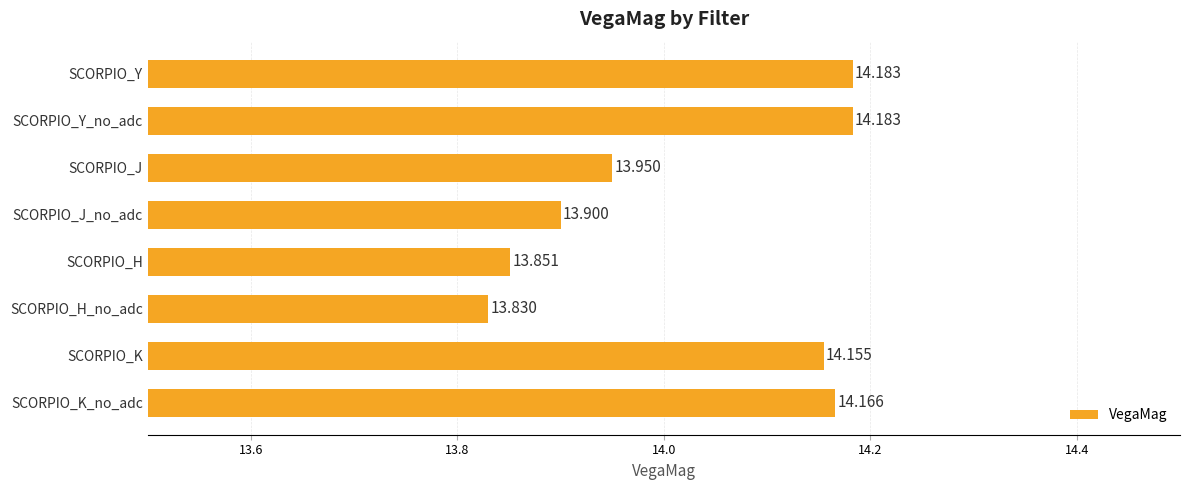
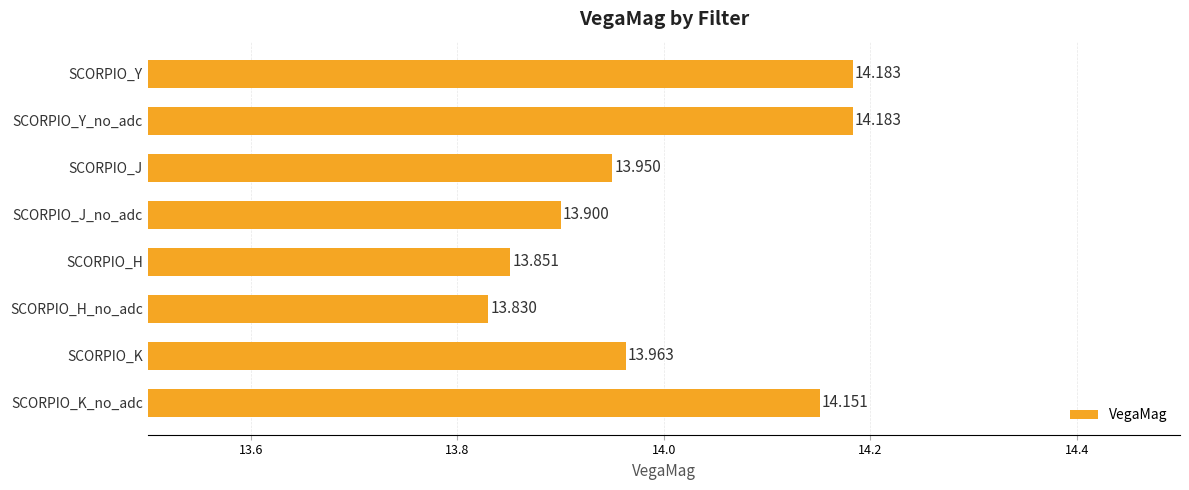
  {
    "SCORPIO_Y": 14.183,
    "SCORPIO_Y_no_adc": 14.183,
    "SCORPIO_J": 13.950,
    "SCORPIO_J_no_adc": 13.900,
    "SCORPIO_H": 13.851,
    "SCORPIO_H_no_adc": 13.830,
-   "SCORPIO_K": 14.155,
-   "SCORPIO_K_no_adc": 14.166
+   "SCORPIO_K": 13.963,
+   "SCORPIO_K_no_adc": 14.151
  }
